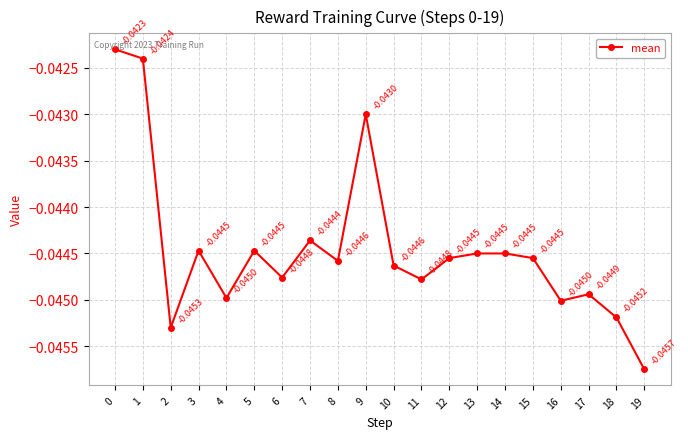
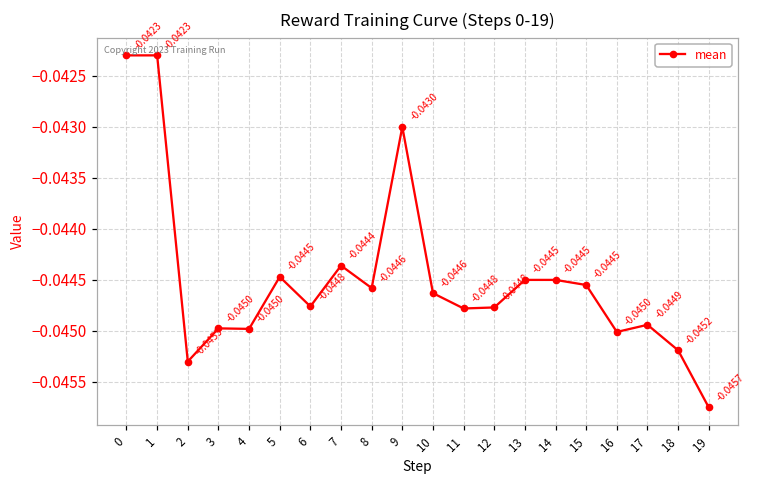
  {
-   "1": -0.0424,
-   "3": -0.0445,
+   "1": -0.0423,
+   "3": -0.0450,
    "4": -0.0450,
    "5": -0.0445,
    "6": -0.0448,
    "7": -0.0444,
    "8": -0.0446,
    "9": -0.0430,
    "10": -0.0446,
-   "12": -0.0445,
+   "12": -0.0448,
    "14": -0.0445,
    "15": -0.0445,
    "17": -0.0449,
    "18": -0.0452,
    "19": -0.0457
  }
